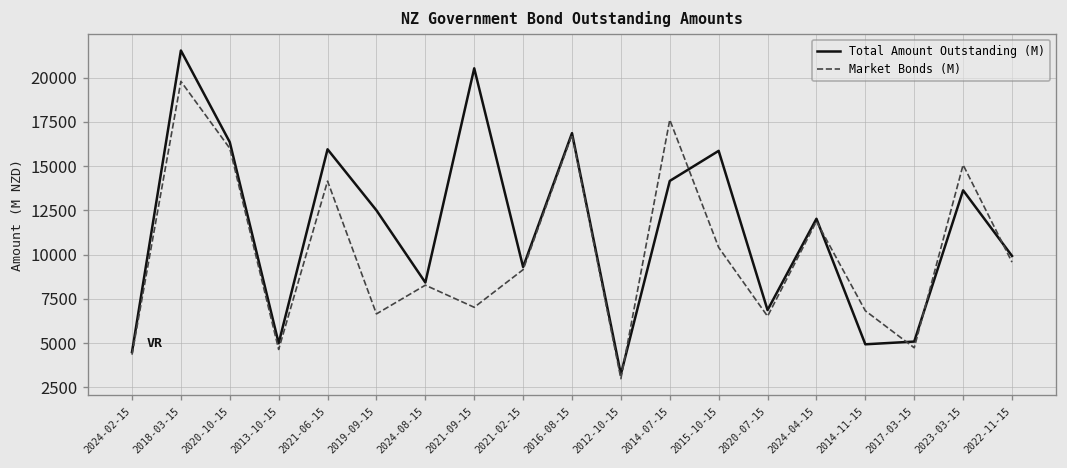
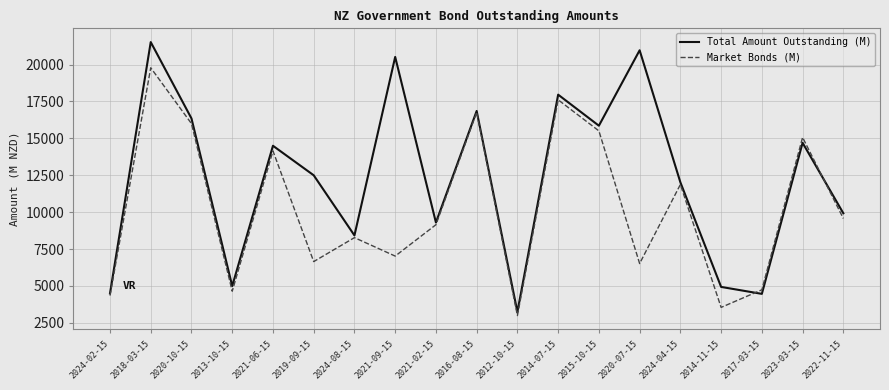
  {
    "Total Amount Outstanding (M)": {
      "2018-03-15": 21500,
      "2020-10-15": 16400,
      "2013-10-15": 5000,
-     "2021-06-15": 15900,
+     "2021-06-15": 14500,
      "2019-09-15": 12500,
      "2021-09-15": 20500,
      "2012-10-15": 3200,
-     "2014-07-15": 14200,
+     "2014-07-15": 18000,
      "2015-10-15": 15900,
-     "2020-07-15": 6900,
+     "2020-07-15": 21000,
      "2014-11-15": 4900,
-     "2017-03-15": 5100,
-     "2023-03-15": 13600,
+     "2017-03-15": 4500,
+     "2023-03-15": 14700,
      "2022-11-15": 9900
    },
    "Market Bonds (M)": {
      "2018-03-15": 19800,
      "2020-10-15": 16000,
      "2013-10-15": 4600,
      "2021-06-15": 14200,
      "2019-09-15": 6700,
      "2021-09-15": 7000,
      "2012-10-15": 3000,
      "2014-07-15": 17600,
-     "2015-10-15": 10400,
+     "2015-10-15": 15500,
      "2020-07-15": 6500,
-     "2014-11-15": 6800,
+     "2014-11-15": 3500,
      "2017-03-15": 4700,
      "2023-03-15": 15100,
      "2022-11-15": 9600
    }
  }
